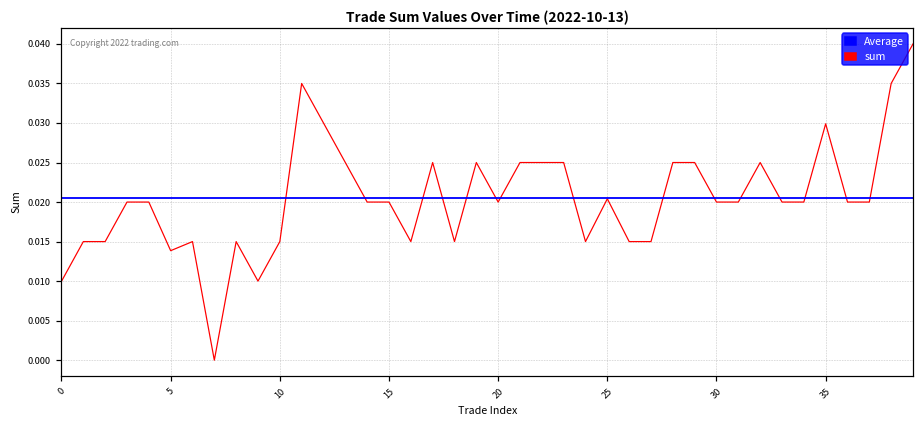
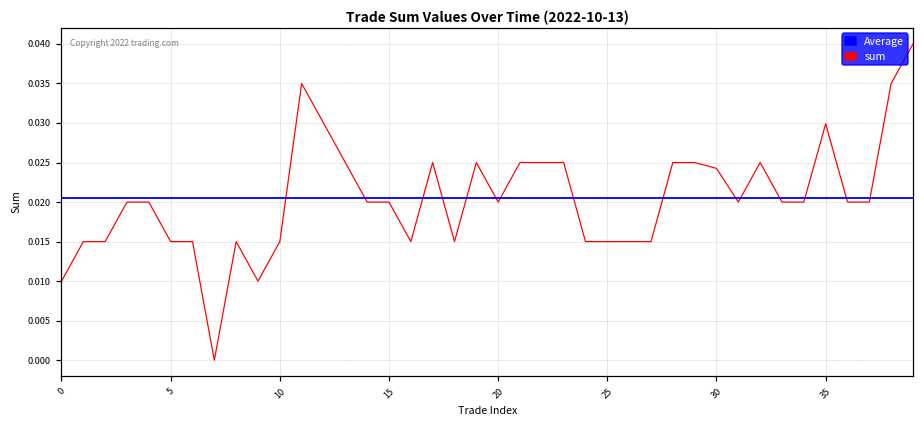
  {
    "0": 0.010,
-   "5": 0.014,
+   "5": 0.015,
    "10": 0.015,
    "15": 0.020,
    "20": 0.020,
-   "25": 0.020,
-   "30": 0.020,
+   "25": 0.015,
+   "30": 0.024,
    "35": 0.030
  }
